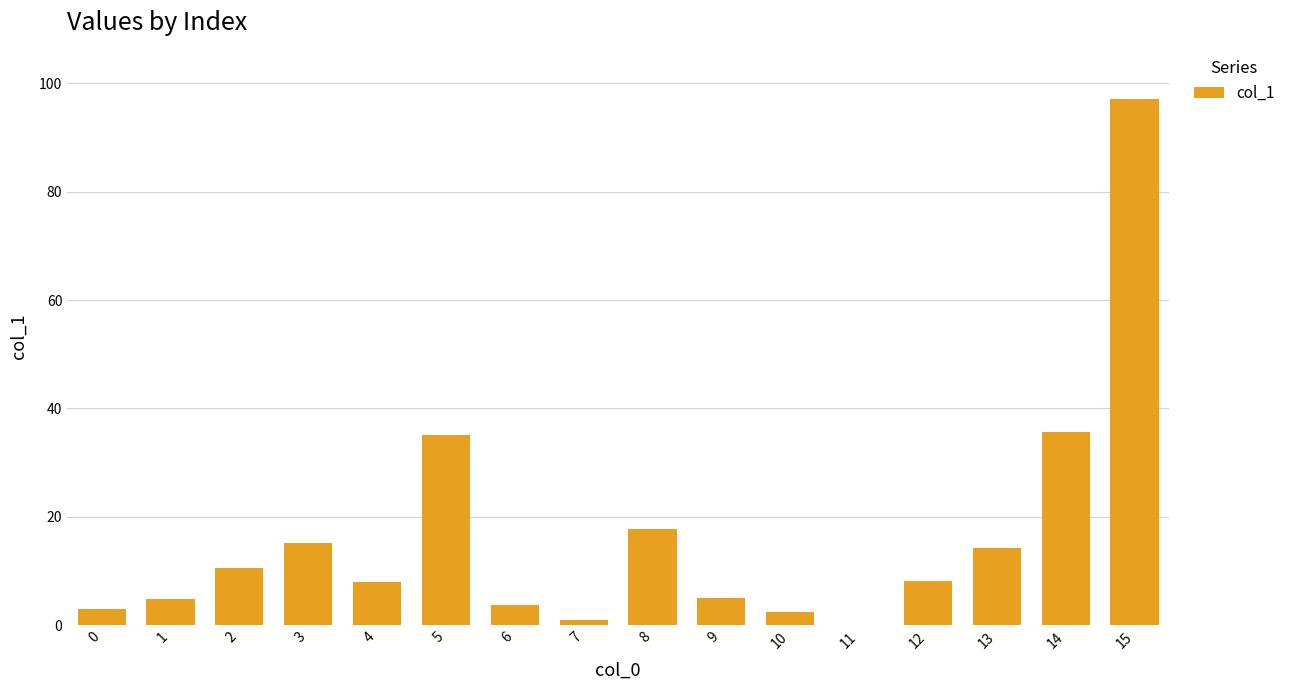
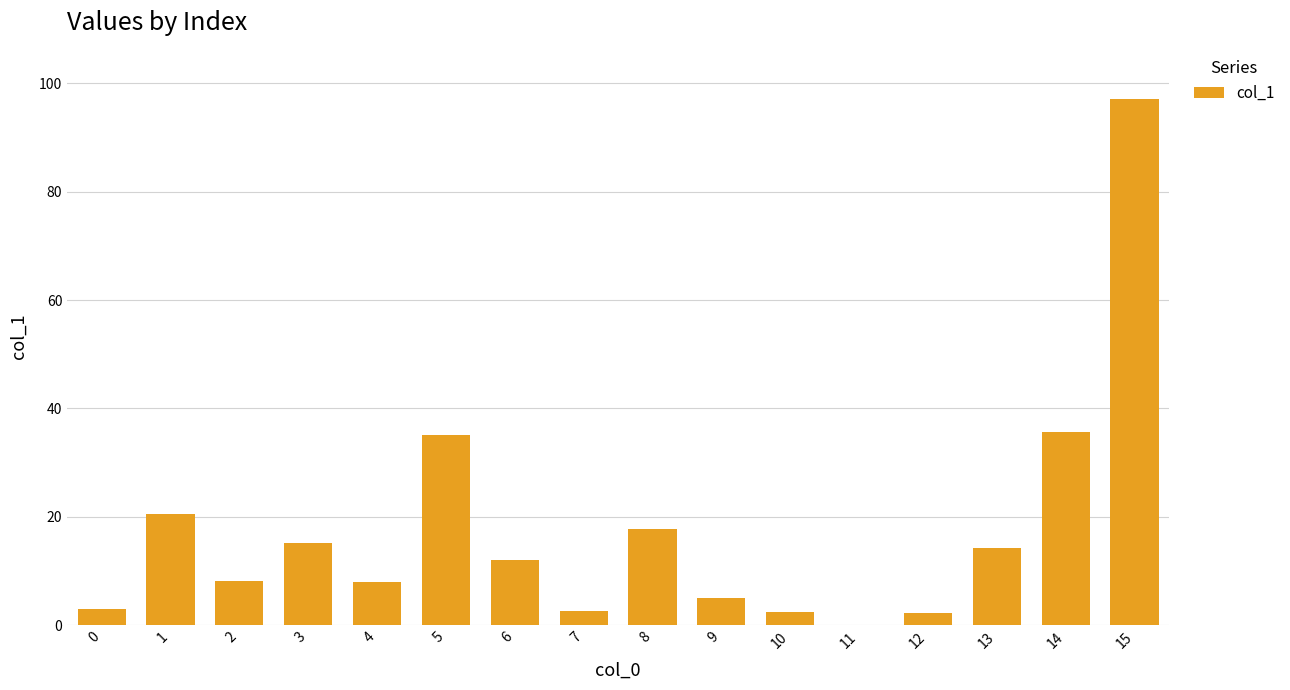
  {
    "0": 3,
-   "1": 5,
-   "2": 11,
+   "1": 21,
+   "2": 8,
    "3": 15,
    "4": 8,
    "5": 35,
-   "6": 4,
-   "7": 1,
+   "6": 12,
+   "7": 3,
    "8": 18,
    "9": 5,
    "10": 2,
-   "12": 8,
+   "12": 2,
    "13": 14,
    "14": 36,
    "15": 97
  }
